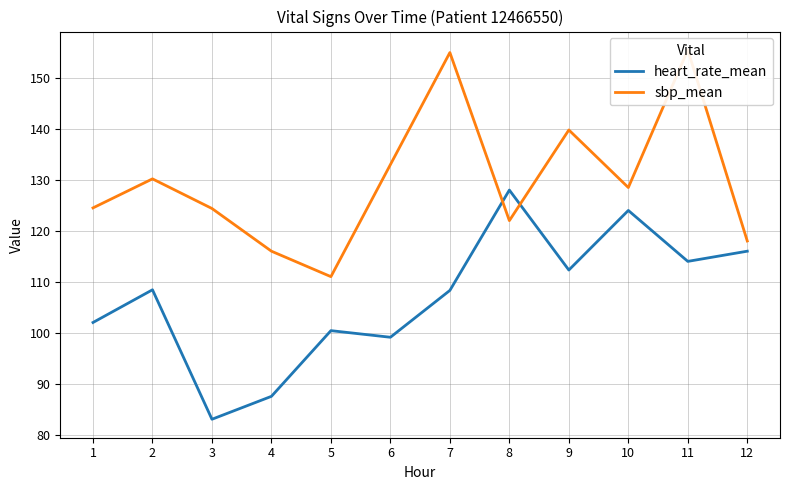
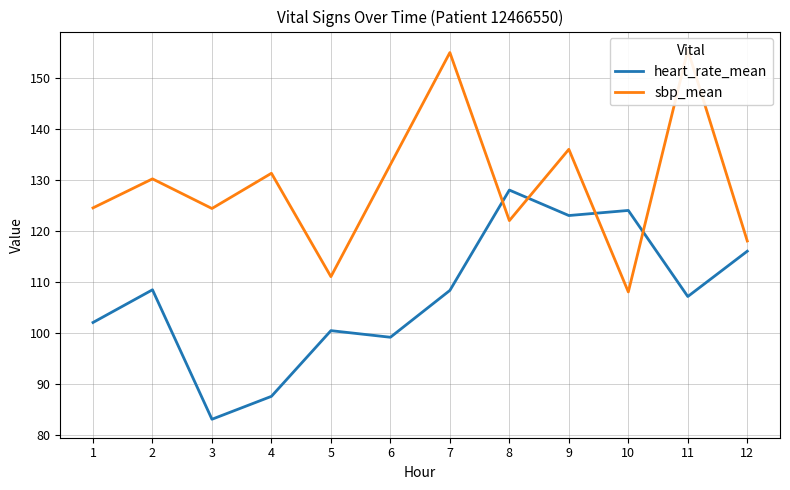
  {
    "heart_rate_mean": {
      "1": 102,
      "2": 108,
      "3": 83,
      "4": 88,
      "5": 100,
      "6": 99,
      "7": 108,
      "8": 128,
-     "9": 112,
+     "9": 123,
      "10": 124,
-     "11": 114,
+     "11": 107,
      "12": 116
    },
    "sbp_mean": {
      "1": 125,
      "2": 130,
      "3": 124,
-     "4": 116,
+     "4": 131,
      "5": 111,
      "6": 133,
      "7": 155,
      "8": 122,
-     "9": 140,
-     "10": 129,
+     "9": 136,
+     "10": 108,
      "12": 118
    }
  }
